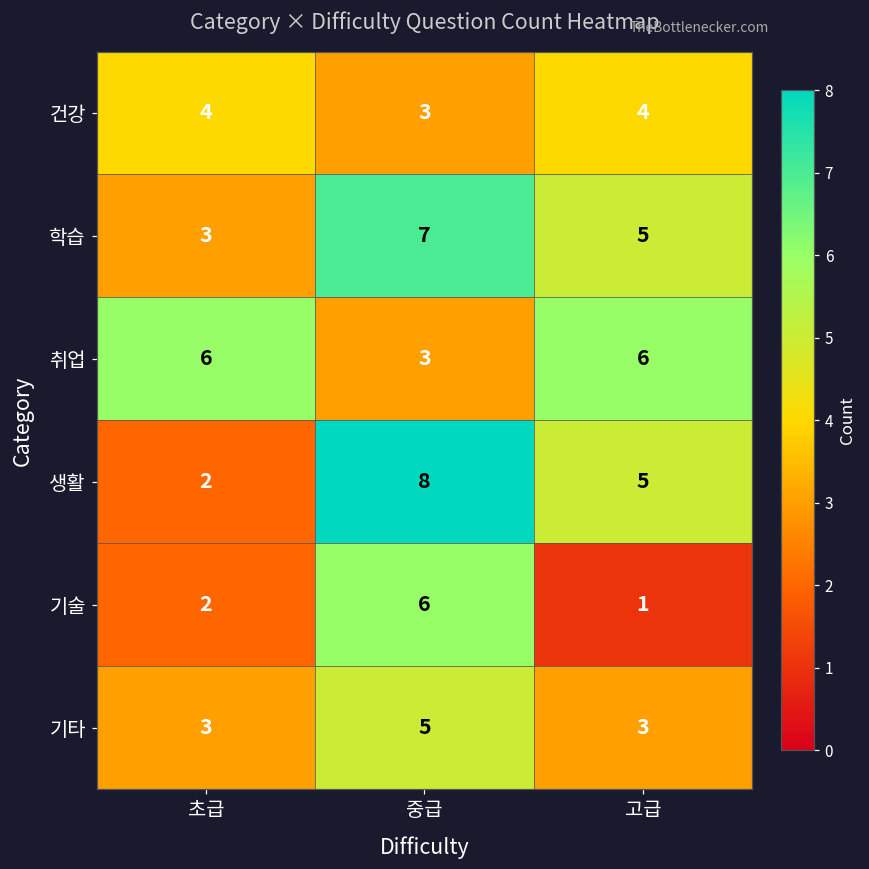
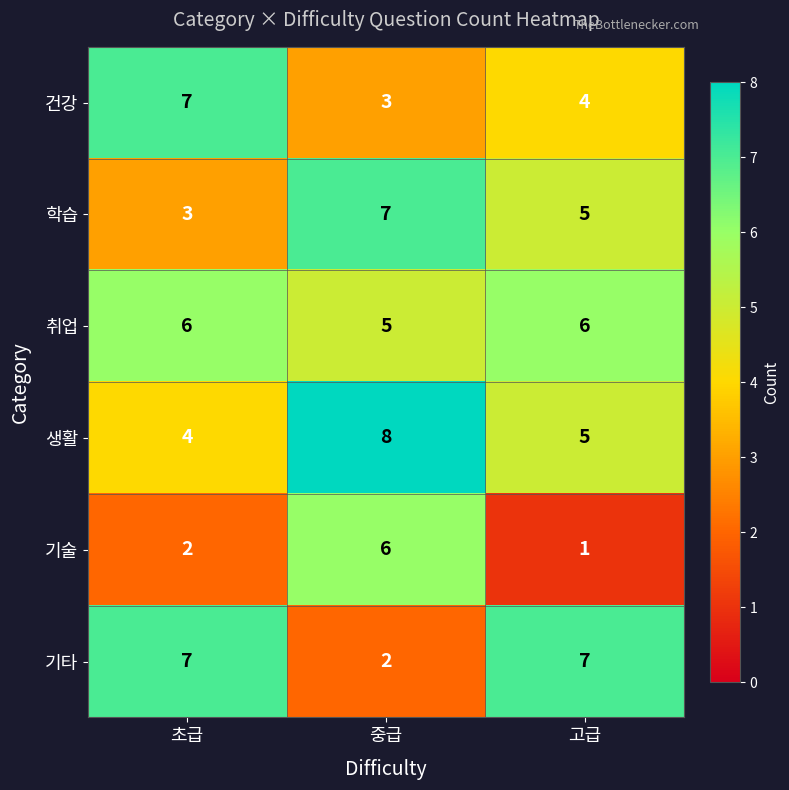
  {
    "건강": {
-     "초급": 4,
+     "초급": 7,
      "중급": 3,
      "고급": 4
    },
    "학습": {
      "초급": 3,
      "중급": 7,
      "고급": 5
    },
    "취업": {
      "초급": 6,
-     "중급": 3,
+     "중급": 5,
      "고급": 6
    },
    "생활": {
-     "초급": 2,
+     "초급": 4,
      "중급": 8,
      "고급": 5
    },
    "기술": {
      "초급": 2,
      "중급": 6,
      "고급": 1
    },
    "기타": {
-     "초급": 3,
-     "중급": 5,
-     "고급": 3
+     "초급": 7,
+     "중급": 2,
+     "고급": 7
    }
  }
